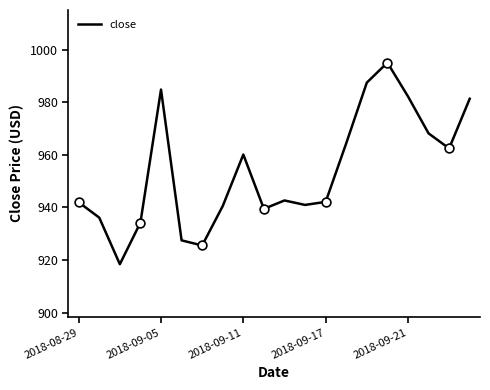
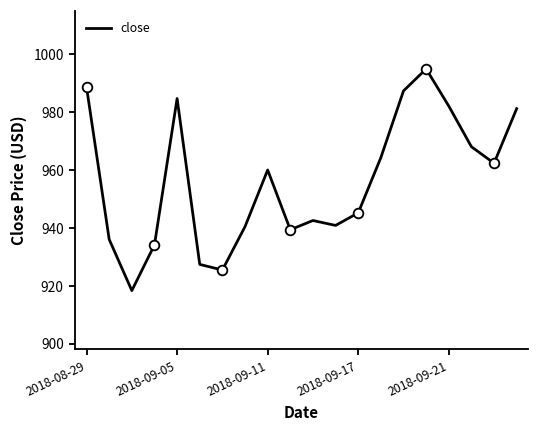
  {
    "close": {
-     "2018-08-29": 942,
+     "2018-08-29": 989,
      "2018-09-05": 985,
      "2018-09-11": 960,
-     "2018-09-17": 942,
+     "2018-09-17": 945,
      "2018-09-21": 982
    }
  }
